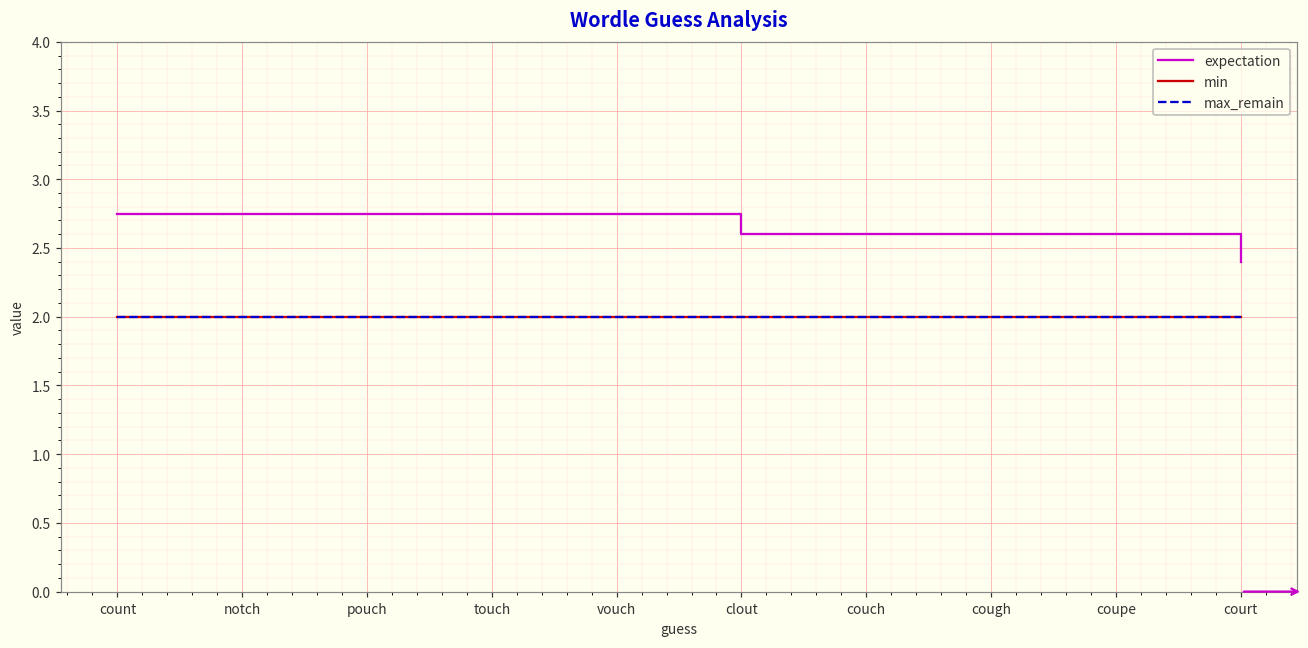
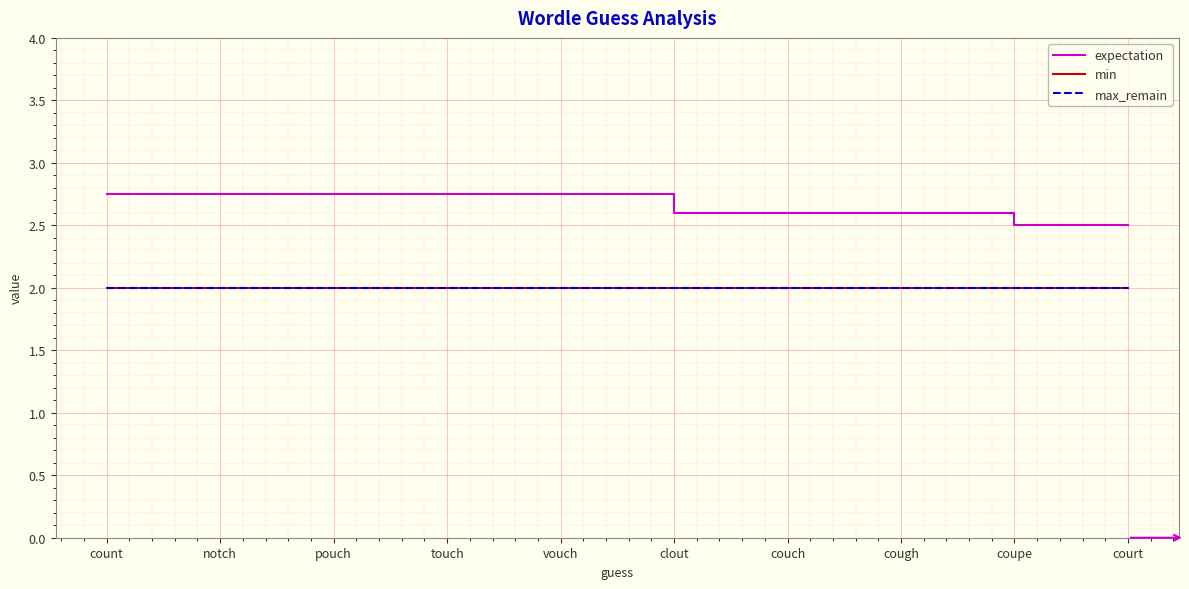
  {
    "expectation": {
      "count": 2.75,
      "notch": 2.75,
      "pouch": 2.75,
      "touch": 2.75,
      "vouch": 2.75,
      "clout": 2.6,
      "couch": 2.6,
      "cough": 2.6,
-     "coupe": 2.6,
-     "court": 2.4
+     "coupe": 2.5,
+     "court": 2.5
    },
    "max_remain": {
      "count": 2.0,
      "notch": 2.0,
      "pouch": 2.0,
      "touch": 2.0,
      "vouch": 2.0,
      "clout": 2.0,
      "couch": 2.0,
      "cough": 2.0,
      "coupe": 2.0,
      "court": 2.0
    }
  }
